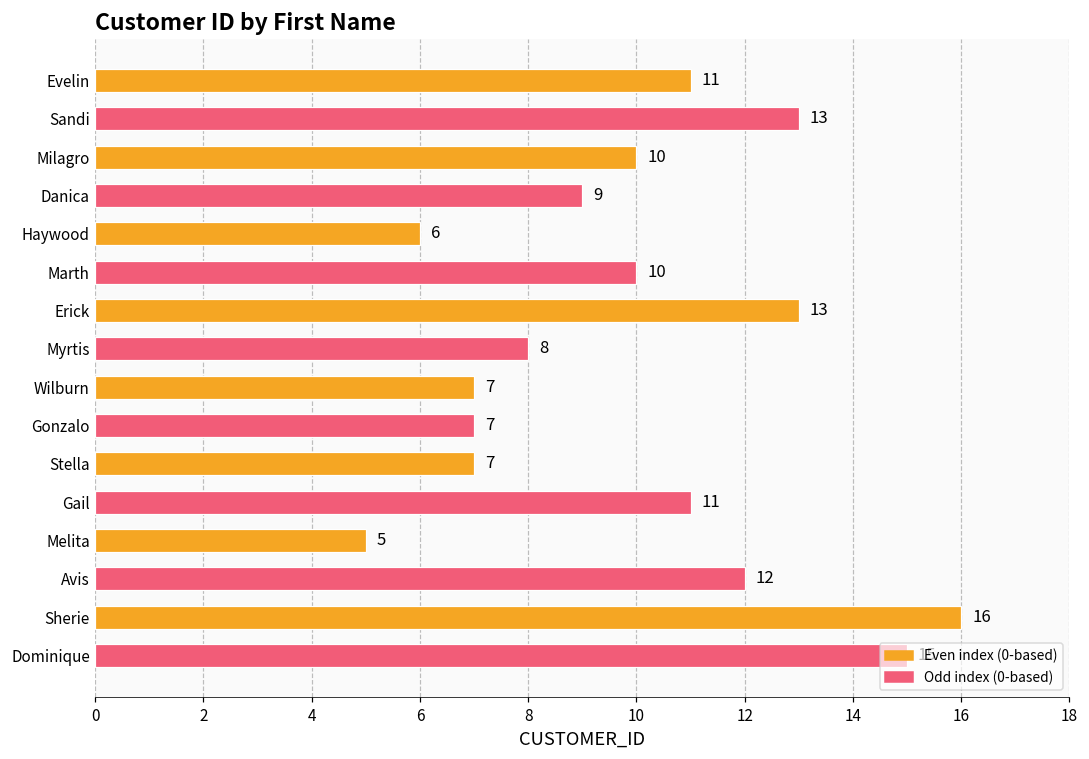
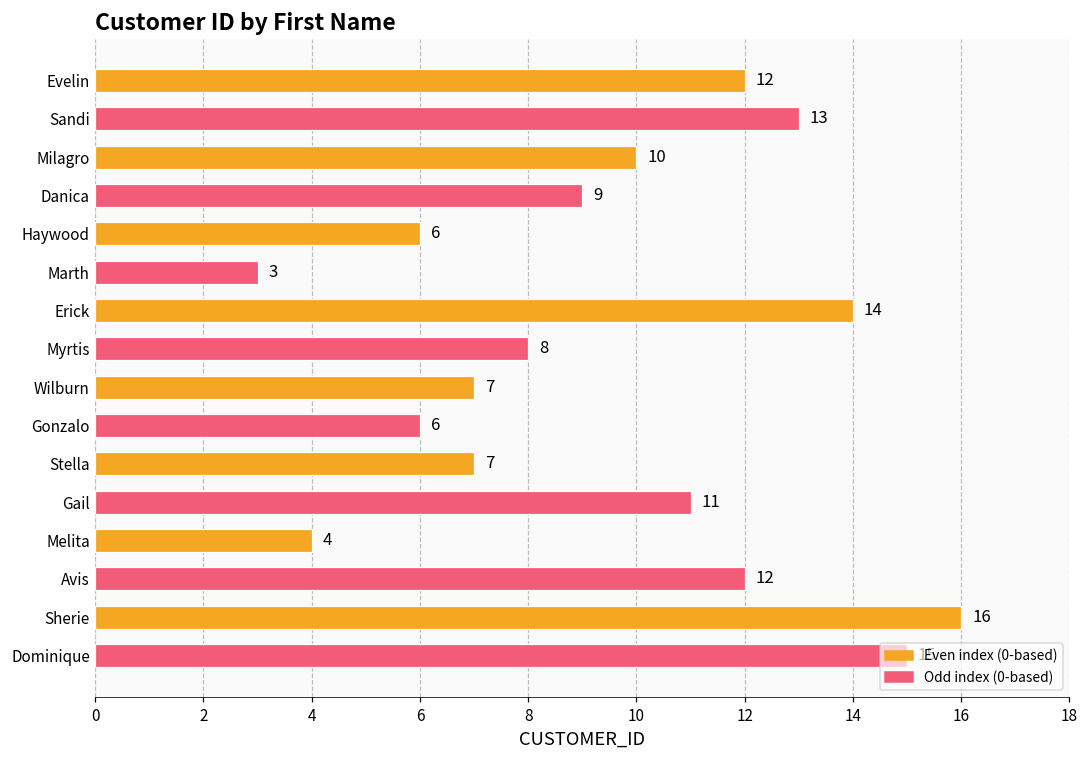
  {
-   "Evelin": 11,
+   "Evelin": 12,
    "Sandi": 13,
    "Milagro": 10,
    "Danica": 9,
    "Haywood": 6,
-   "Marth": 10,
-   "Erick": 13,
+   "Marth": 3,
+   "Erick": 14,
    "Myrtis": 8,
    "Wilburn": 7,
-   "Gonzalo": 7,
+   "Gonzalo": 6,
    "Stella": 7,
    "Gail": 11,
-   "Melita": 5,
+   "Melita": 4,
    "Avis": 12,
    "Sherie": 16
  }
